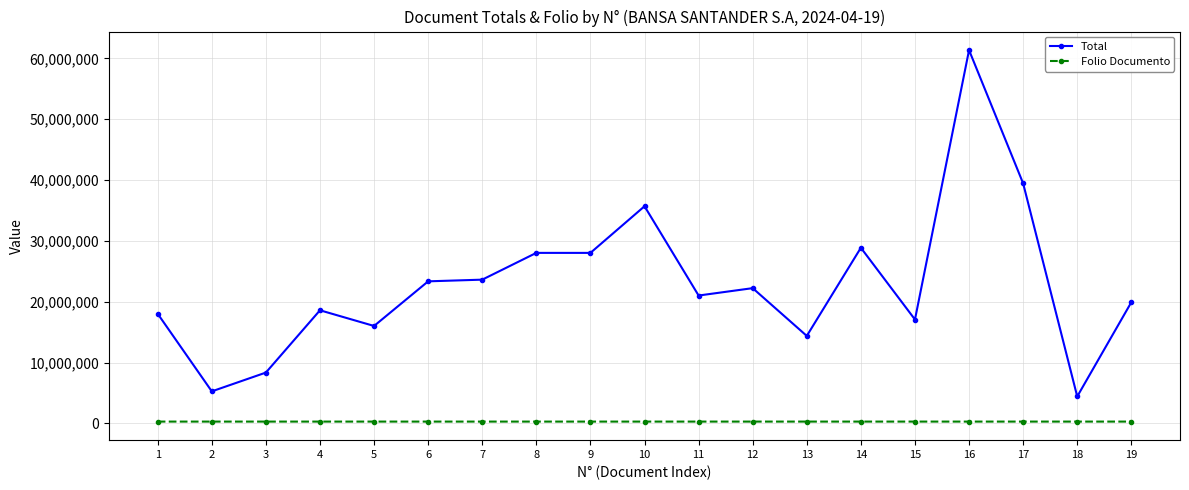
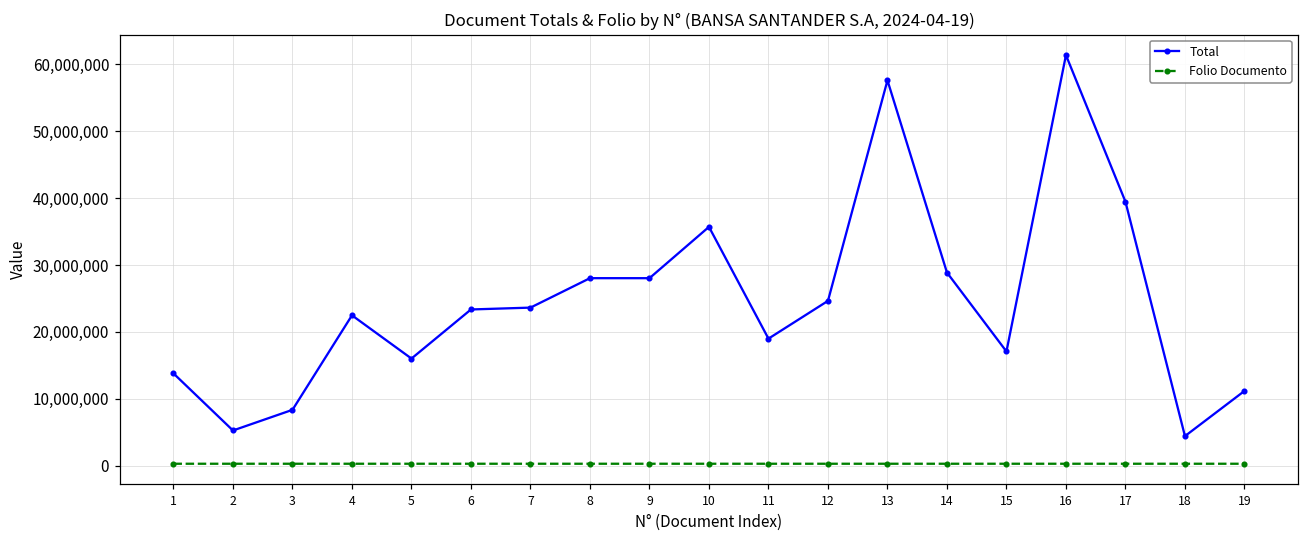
  {
    "Total": {
-     "1": "18,000,000",
+     "1": "14,000,000",
      "2": "5,000,000",
      "3": "8,000,000",
-     "4": "19,000,000",
+     "4": "22,000,000",
      "5": "16,000,000",
      "6": "23,000,000",
      "7": "24,000,000",
      "8": "28,000,000",
      "9": "28,000,000",
      "10": "36,000,000",
-     "11": "21,000,000",
-     "12": "22,000,000",
-     "13": "14,000,000",
+     "11": "19,000,000",
+     "12": "25,000,000",
+     "13": "58,000,000",
      "14": "29,000,000",
      "15": "17,000,000",
      "16": "61,000,000",
      "17": "39,000,000",
      "18": "4,000,000",
-     "19": "20,000,000"
+     "19": "11,000,000"
    },
    "Folio Documento": {
      "1": "0",
      "2": "0",
      "3": "0",
      "4": "0",
      "5": "0",
      "6": "0",
      "7": "0",
      "8": "0",
      "9": "0",
      "10": "0",
      "11": "0",
      "12": "0",
      "13": "0",
      "14": "0",
      "15": "0",
      "16": "0",
      "17": "0",
      "18": "0",
      "19": "0"
    }
  }
